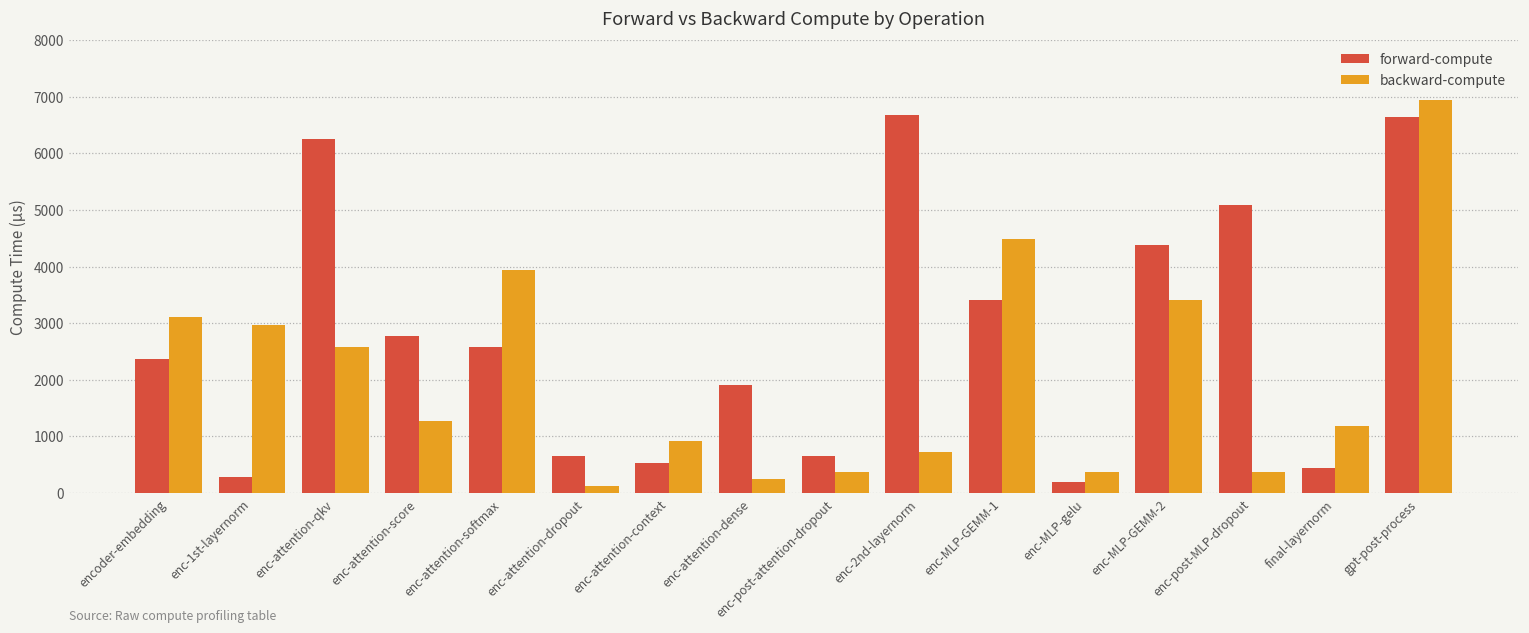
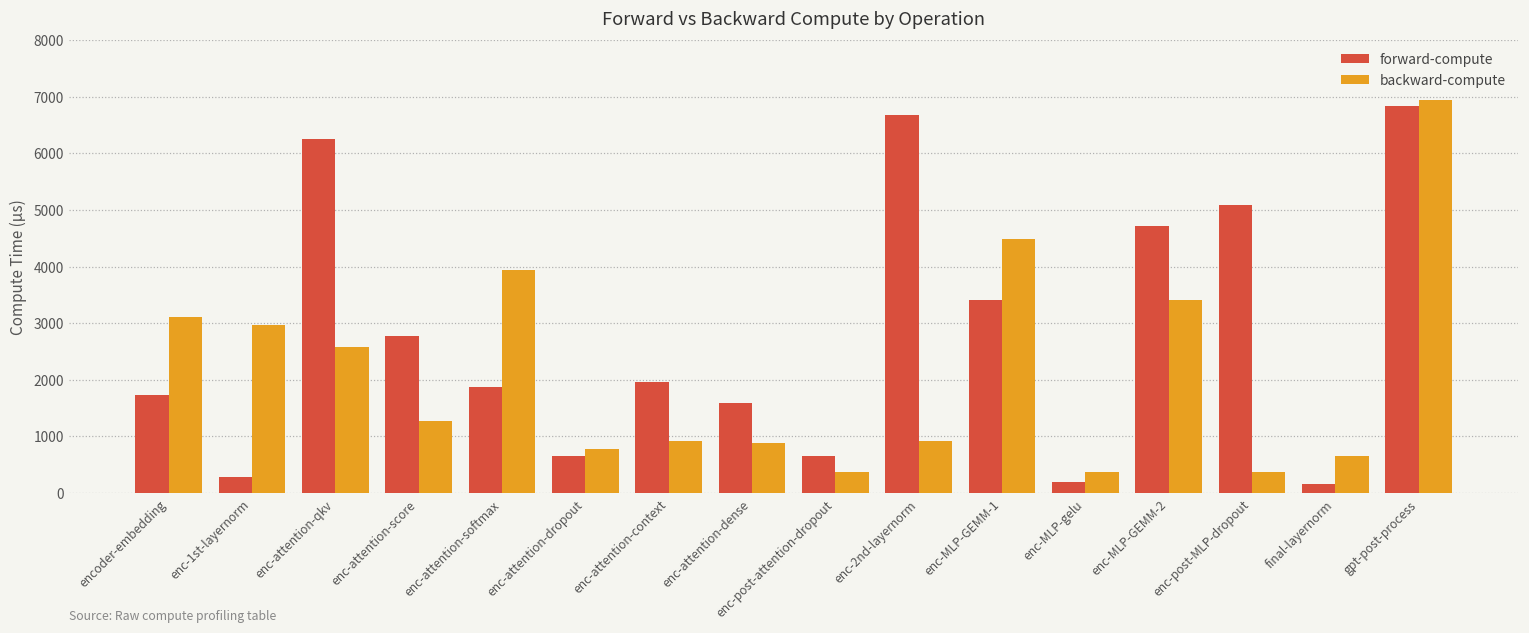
  {
    "forward-compute": {
-     "encoder-embedding": 2400,
+     "encoder-embedding": 1700,
      "enc-1st-layernorm": 300,
      "enc-attention-qkv": 6300,
      "enc-attention-score": 2800,
-     "enc-attention-softmax": 2600,
+     "enc-attention-softmax": 1900,
      "enc-attention-dropout": 700,
-     "enc-attention-context": 500,
-     "enc-attention-dense": 1900,
+     "enc-attention-context": 2000,
+     "enc-attention-dense": 1600,
      "enc-post-attention-dropout": 700,
      "enc-2nd-layernorm": 6700,
      "enc-MLP-GEMM-1": 3400,
      "enc-MLP-gelu": 200,
-     "enc-MLP-GEMM-2": 4400,
+     "enc-MLP-GEMM-2": 4700,
      "enc-post-MLP-dropout": 5100,
-     "final-layernorm": 400,
-     "gpt-post-process": 6600
+     "final-layernorm": 200,
+     "gpt-post-process": 6800
    },
    "backward-compute": {
      "encoder-embedding": 3100,
      "enc-1st-layernorm": 3000,
      "enc-attention-qkv": 2600,
      "enc-attention-score": 1300,
      "enc-attention-softmax": 3900,
-     "enc-attention-dropout": 100,
+     "enc-attention-dropout": 800,
      "enc-attention-context": 900,
-     "enc-attention-dense": 300,
+     "enc-attention-dense": 900,
      "enc-post-attention-dropout": 400,
-     "enc-2nd-layernorm": 700,
+     "enc-2nd-layernorm": 900,
      "enc-MLP-GEMM-1": 4500,
      "enc-MLP-gelu": 400,
      "enc-MLP-GEMM-2": 3400,
      "enc-post-MLP-dropout": 400,
-     "final-layernorm": 1200,
+     "final-layernorm": 700,
      "gpt-post-process": 6900
    }
  }
